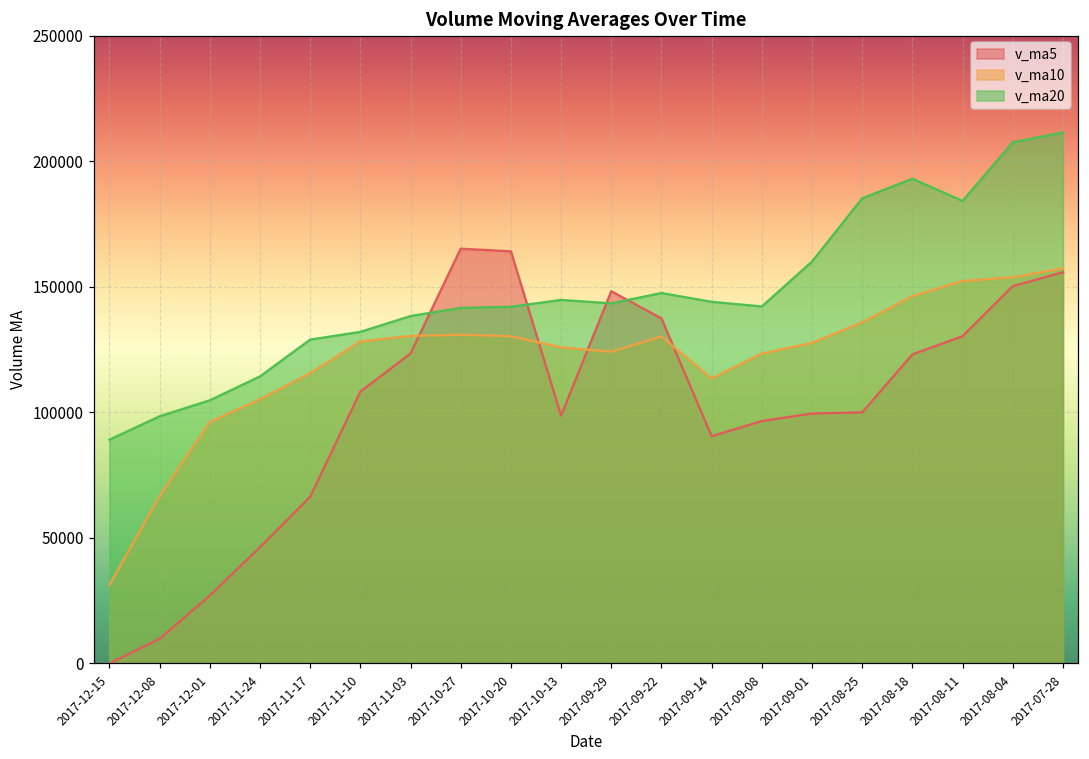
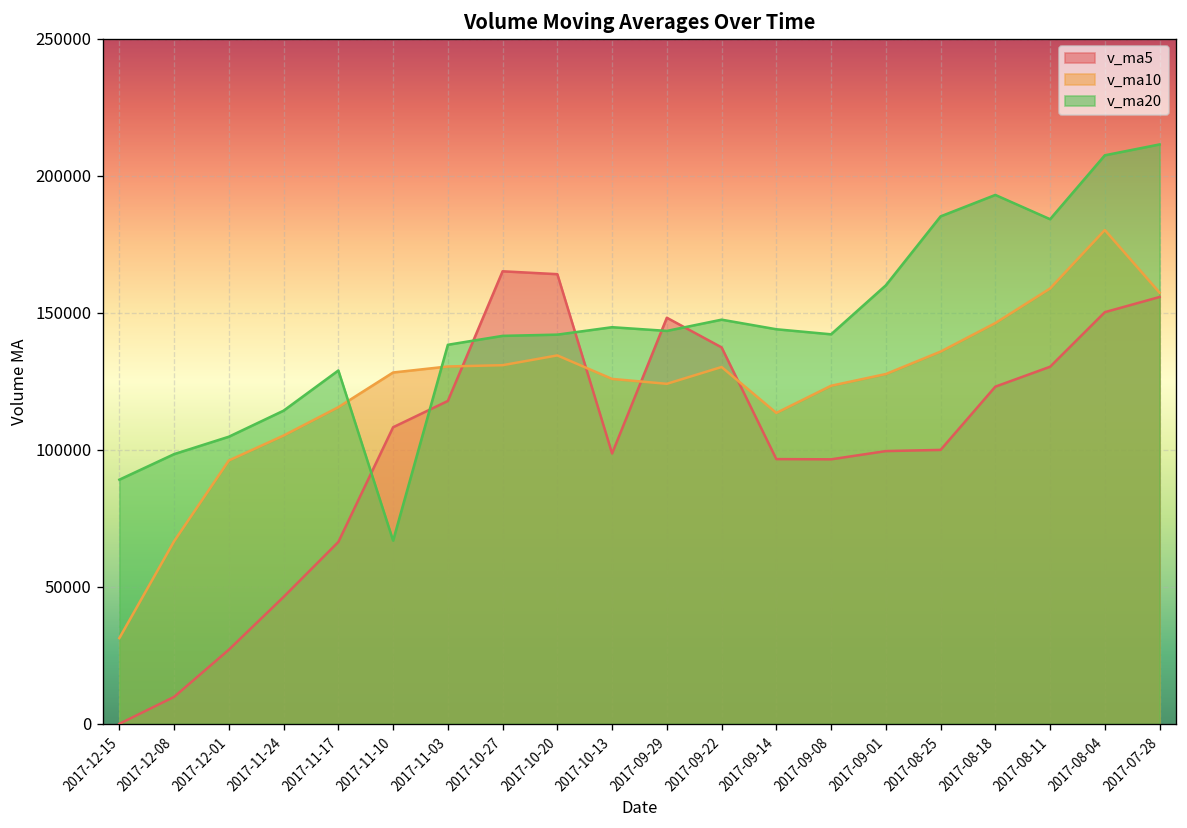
  {
    "v_ma5": {
      "2017-12-15": 0,
      "2017-12-08": 10000,
      "2017-12-01": 27000,
      "2017-11-24": 46000,
      "2017-11-17": 66000,
      "2017-11-10": 108000,
-     "2017-11-03": 123000,
+     "2017-11-03": 118000,
      "2017-10-27": 165000,
      "2017-10-20": 164000,
      "2017-10-13": 99000,
      "2017-09-29": 148000,
      "2017-09-22": 137000,
-     "2017-09-14": 90000,
+     "2017-09-14": 97000,
      "2017-09-08": 97000,
      "2017-09-01": 100000,
      "2017-08-25": 100000,
      "2017-08-18": 123000,
      "2017-08-11": 130000,
      "2017-08-04": 150000,
      "2017-07-28": 156000
    },
    "v_ma10": {
      "2017-12-15": 31000,
      "2017-12-08": 67000,
      "2017-12-01": 96000,
      "2017-11-24": 105000,
      "2017-11-17": 116000,
      "2017-11-10": 128000,
      "2017-11-03": 130000,
      "2017-10-27": 131000,
-     "2017-10-20": 130000,
+     "2017-10-20": 134000,
      "2017-10-13": 126000,
      "2017-09-29": 124000,
      "2017-09-22": 130000,
      "2017-09-14": 113000,
      "2017-09-08": 123000,
      "2017-09-01": 128000,
      "2017-08-25": 136000,
      "2017-08-18": 146000,
-     "2017-08-11": 152000,
-     "2017-08-04": 154000,
+     "2017-08-11": 159000,
+     "2017-08-04": 180000,
      "2017-07-28": 157000
    },
    "v_ma20": {
      "2017-12-15": 89000,
      "2017-12-08": 98000,
      "2017-12-01": 105000,
      "2017-11-24": 114000,
      "2017-11-17": 129000,
-     "2017-11-10": 132000,
+     "2017-11-10": 67000,
      "2017-11-03": 138000,
      "2017-10-27": 142000,
      "2017-10-20": 142000,
      "2017-10-13": 145000,
      "2017-09-29": 143000,
      "2017-09-22": 147000,
      "2017-09-14": 144000,
      "2017-09-08": 142000,
      "2017-09-01": 160000,
      "2017-08-25": 185000,
      "2017-08-18": 193000,
      "2017-08-11": 184000,
      "2017-08-04": 207000,
      "2017-07-28": 211000
    }
  }
